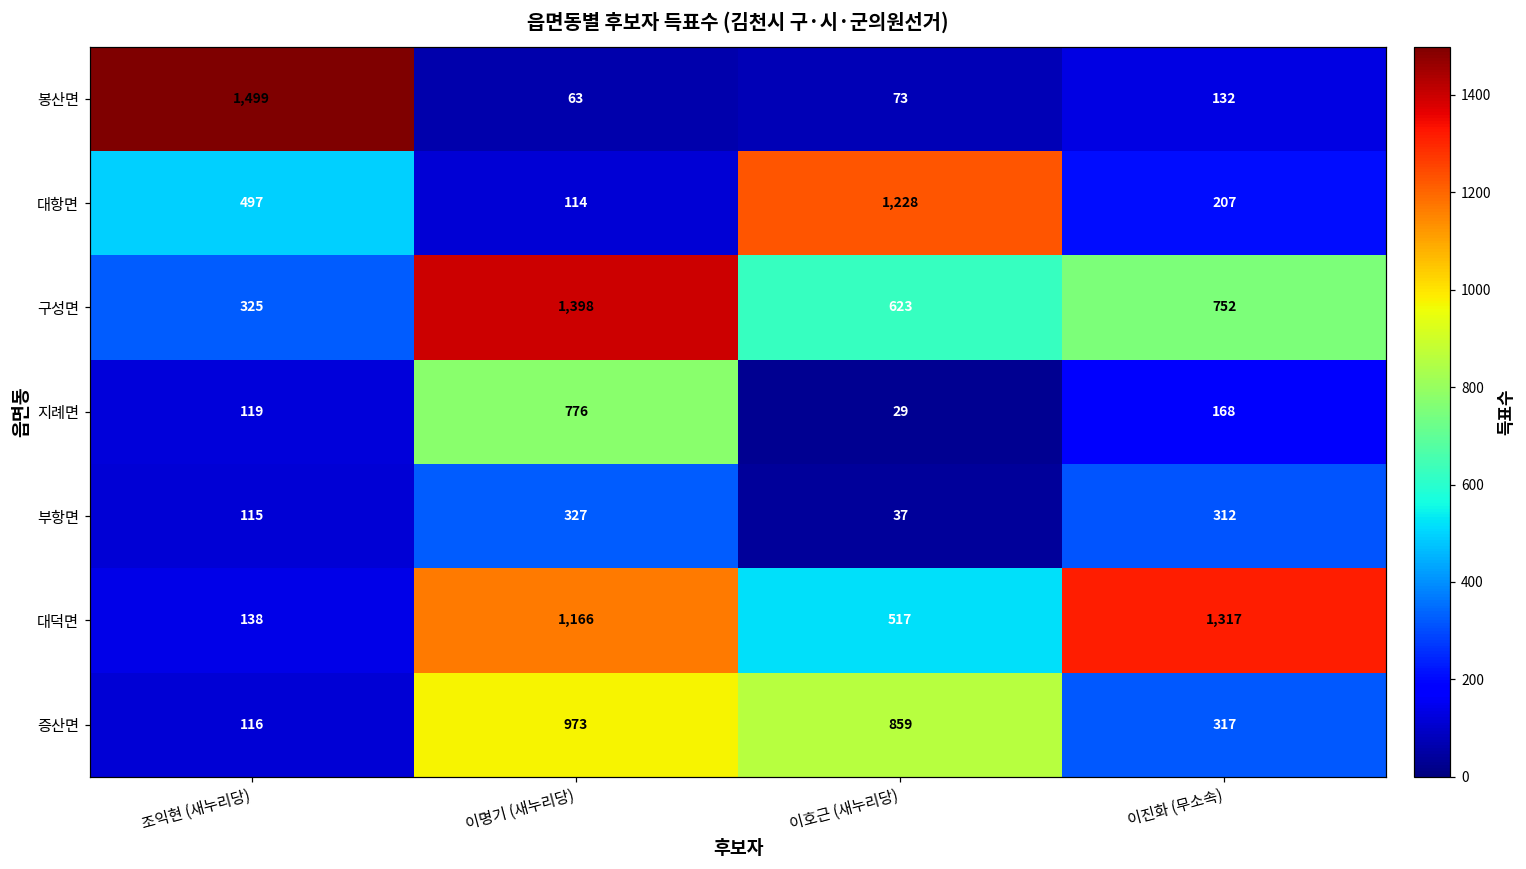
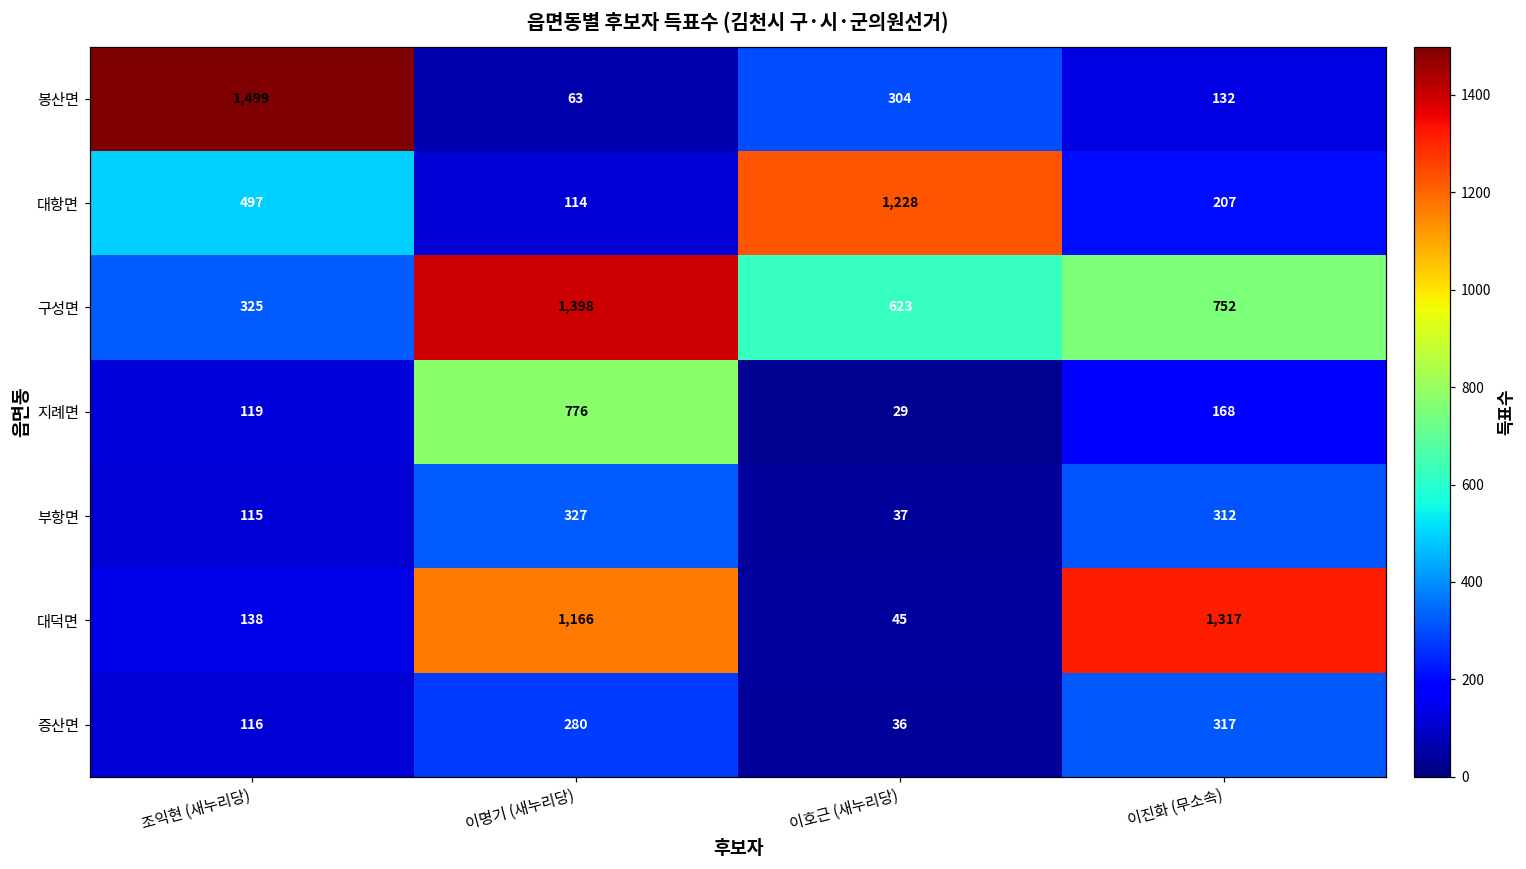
  {
    "봉산면": {
      "조익현 (새누리당)": "1,499",
      "이명기 (새누리당)": "63",
-     "이호근 (새누리당)": "73",
+     "이호근 (새누리당)": "304",
      "이진화 (무소속)": "132"
    },
    "대항면": {
      "조익현 (새누리당)": "497",
      "이명기 (새누리당)": "114",
      "이호근 (새누리당)": "1,228",
      "이진화 (무소속)": "207"
    },
    "구성면": {
      "조익현 (새누리당)": "325",
      "이명기 (새누리당)": "1,398",
      "이호근 (새누리당)": "623",
      "이진화 (무소속)": "752"
    },
    "지례면": {
      "조익현 (새누리당)": "119",
      "이명기 (새누리당)": "776",
      "이호근 (새누리당)": "29",
      "이진화 (무소속)": "168"
    },
    "부항면": {
      "조익현 (새누리당)": "115",
      "이명기 (새누리당)": "327",
      "이호근 (새누리당)": "37",
      "이진화 (무소속)": "312"
    },
    "대덕면": {
      "조익현 (새누리당)": "138",
      "이명기 (새누리당)": "1,166",
-     "이호근 (새누리당)": "517",
+     "이호근 (새누리당)": "45",
      "이진화 (무소속)": "1,317"
    },
    "증산면": {
      "조익현 (새누리당)": "116",
-     "이명기 (새누리당)": "973",
-     "이호근 (새누리당)": "859",
+     "이명기 (새누리당)": "280",
+     "이호근 (새누리당)": "36",
      "이진화 (무소속)": "317"
    }
  }
